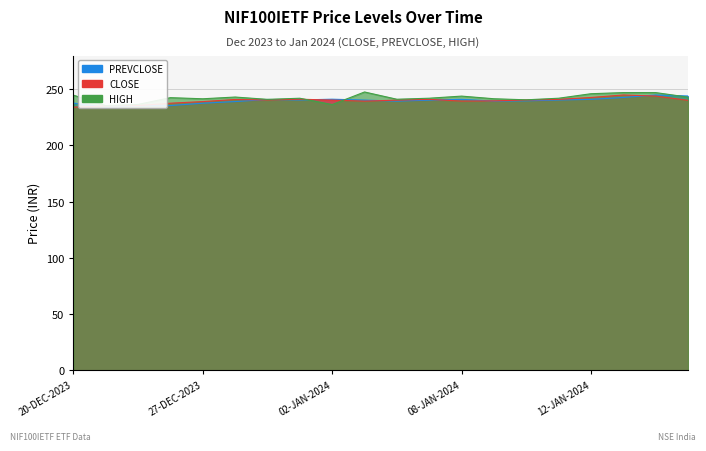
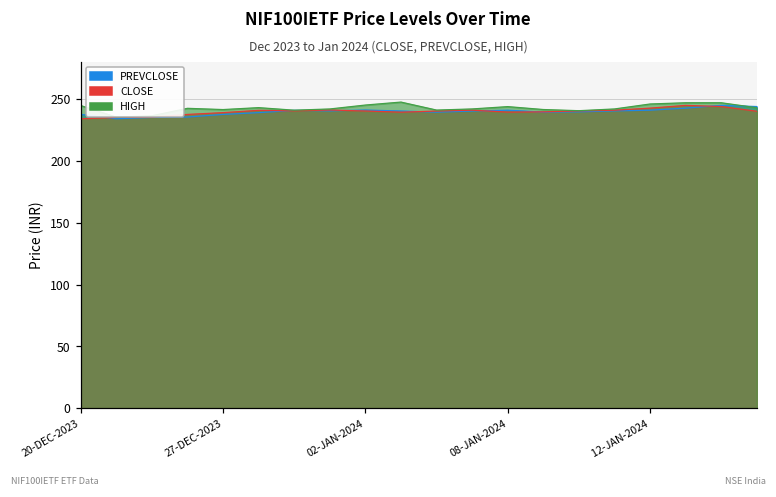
  {
    "PREVCLOSE": {
      "20-DEC-2023": 238
    },
    "CLOSE": {
      "20-DEC-2023": 234
    },
    "HIGH": {
      "20-DEC-2023": 245,
      "27-DEC-2023": 242,
-     "02-JAN-2024": 236,
+     "02-JAN-2024": 245,
      "08-JAN-2024": 244,
      "12-JAN-2024": 246
    }
  }
